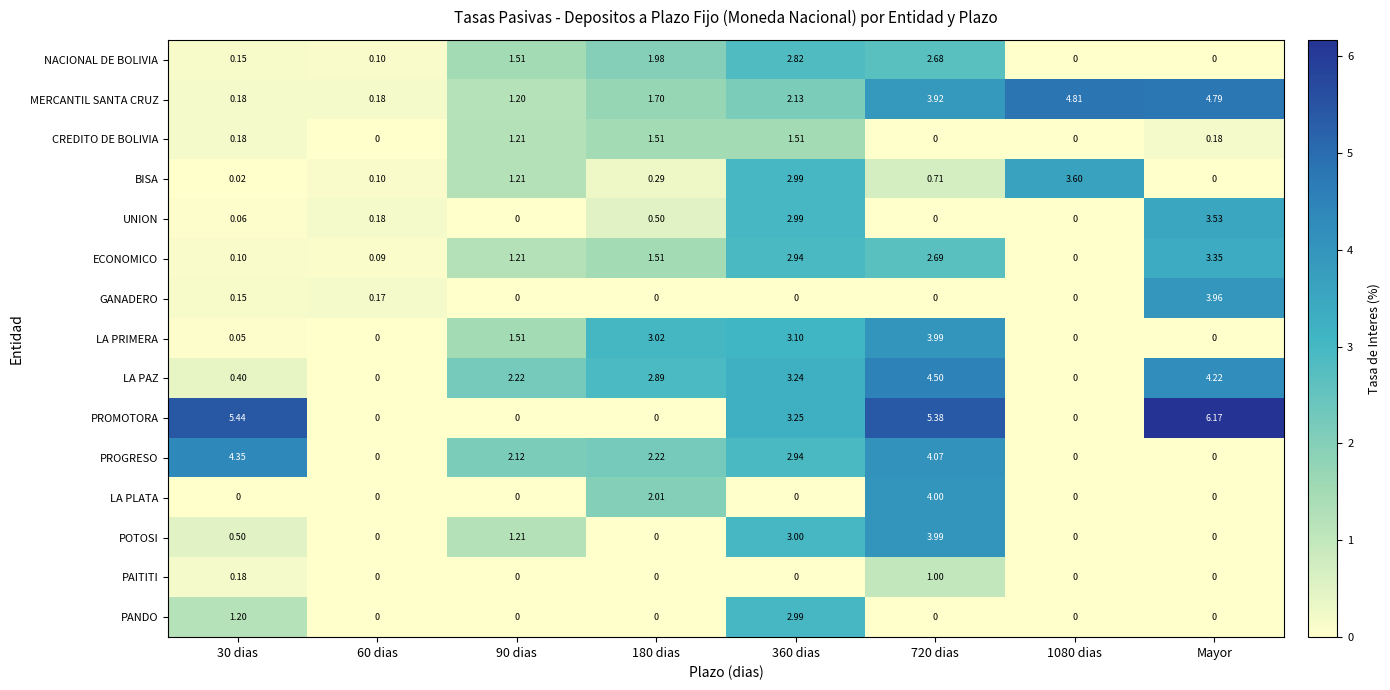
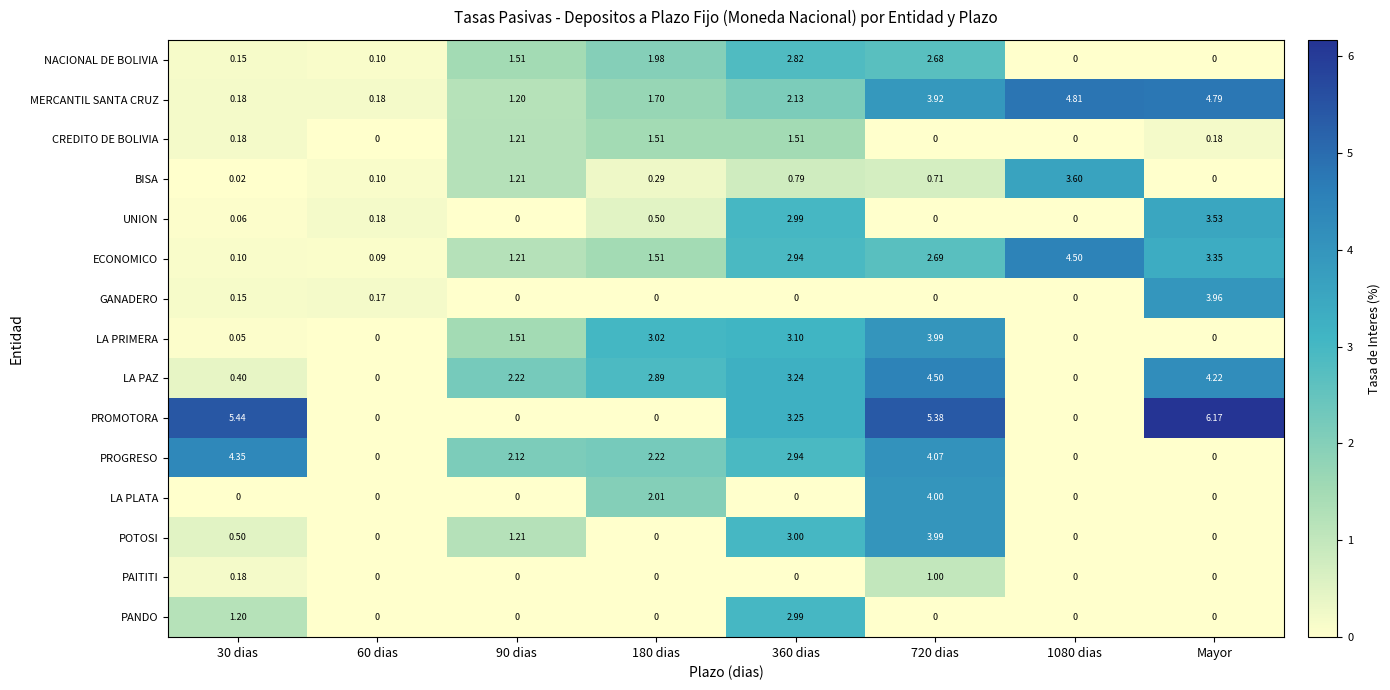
  {
    "NACIONAL DE BOLIVIA": {
      "30 dias": 0.15,
      "60 dias": 0.10,
      "90 dias": 1.51,
      "180 dias": 1.98,
      "360 dias": 2.82,
      "720 dias": 2.68,
      "1080 dias": 0,
      "Mayor": 0
    },
    "MERCANTIL SANTA CRUZ": {
      "30 dias": 0.18,
      "60 dias": 0.18,
      "90 dias": 1.20,
      "180 dias": 1.70,
      "360 dias": 2.13,
      "720 dias": 3.92,
      "1080 dias": 4.81,
      "Mayor": 4.79
    },
    "CREDITO DE BOLIVIA": {
      "30 dias": 0.18,
      "60 dias": 0,
      "90 dias": 1.21,
      "180 dias": 1.51,
      "360 dias": 1.51,
      "720 dias": 0,
      "1080 dias": 0,
      "Mayor": 0.18
    },
    "BISA": {
      "30 dias": 0.02,
      "60 dias": 0.10,
      "90 dias": 1.21,
      "180 dias": 0.29,
-     "360 dias": 2.99,
+     "360 dias": 0.79,
      "720 dias": 0.71,
      "1080 dias": 3.60,
      "Mayor": 0
    },
    "UNION": {
      "30 dias": 0.06,
      "60 dias": 0.18,
      "90 dias": 0,
      "180 dias": 0.50,
      "360 dias": 2.99,
      "720 dias": 0,
      "1080 dias": 0,
      "Mayor": 3.53
    },
    "ECONOMICO": {
      "30 dias": 0.10,
      "60 dias": 0.09,
      "90 dias": 1.21,
      "180 dias": 1.51,
      "360 dias": 2.94,
      "720 dias": 2.69,
-     "1080 dias": 0,
+     "1080 dias": 4.50,
      "Mayor": 3.35
    },
    "GANADERO": {
      "30 dias": 0.15,
      "60 dias": 0.17,
      "90 dias": 0,
      "180 dias": 0,
      "360 dias": 0,
      "720 dias": 0,
      "1080 dias": 0,
      "Mayor": 3.96
    },
    "LA PRIMERA": {
      "30 dias": 0.05,
      "60 dias": 0,
      "90 dias": 1.51,
      "180 dias": 3.02,
      "360 dias": 3.10,
      "720 dias": 3.99,
      "1080 dias": 0,
      "Mayor": 0
    },
    "LA PAZ": {
      "30 dias": 0.40,
      "60 dias": 0,
      "90 dias": 2.22,
      "180 dias": 2.89,
      "360 dias": 3.24,
      "720 dias": 4.50,
      "1080 dias": 0,
      "Mayor": 4.22
    },
    "PROMOTORA": {
      "30 dias": 5.44,
      "60 dias": 0,
      "90 dias": 0,
      "180 dias": 0,
      "360 dias": 3.25,
      "720 dias": 5.38,
      "1080 dias": 0,
      "Mayor": 6.17
    },
    "PROGRESO": {
      "30 dias": 4.35,
      "60 dias": 0,
      "90 dias": 2.12,
      "180 dias": 2.22,
      "360 dias": 2.94,
      "720 dias": 4.07,
      "1080 dias": 0,
      "Mayor": 0
    },
    "LA PLATA": {
      "30 dias": 0,
      "60 dias": 0,
      "90 dias": 0,
      "180 dias": 2.01,
      "360 dias": 0,
      "720 dias": 4.00,
      "1080 dias": 0,
      "Mayor": 0
    },
    "POTOSI": {
      "30 dias": 0.50,
      "60 dias": 0,
      "90 dias": 1.21,
      "180 dias": 0,
      "360 dias": 3.00,
      "720 dias": 3.99,
      "1080 dias": 0,
      "Mayor": 0
    },
    "PAITITI": {
      "30 dias": 0.18,
      "60 dias": 0,
      "90 dias": 0,
      "180 dias": 0,
      "360 dias": 0,
      "720 dias": 1.00,
      "1080 dias": 0,
      "Mayor": 0
    },
    "PANDO": {
      "30 dias": 1.20,
      "60 dias": 0,
      "90 dias": 0,
      "180 dias": 0,
      "360 dias": 2.99,
      "720 dias": 0,
      "1080 dias": 0,
      "Mayor": 0
    }
  }
